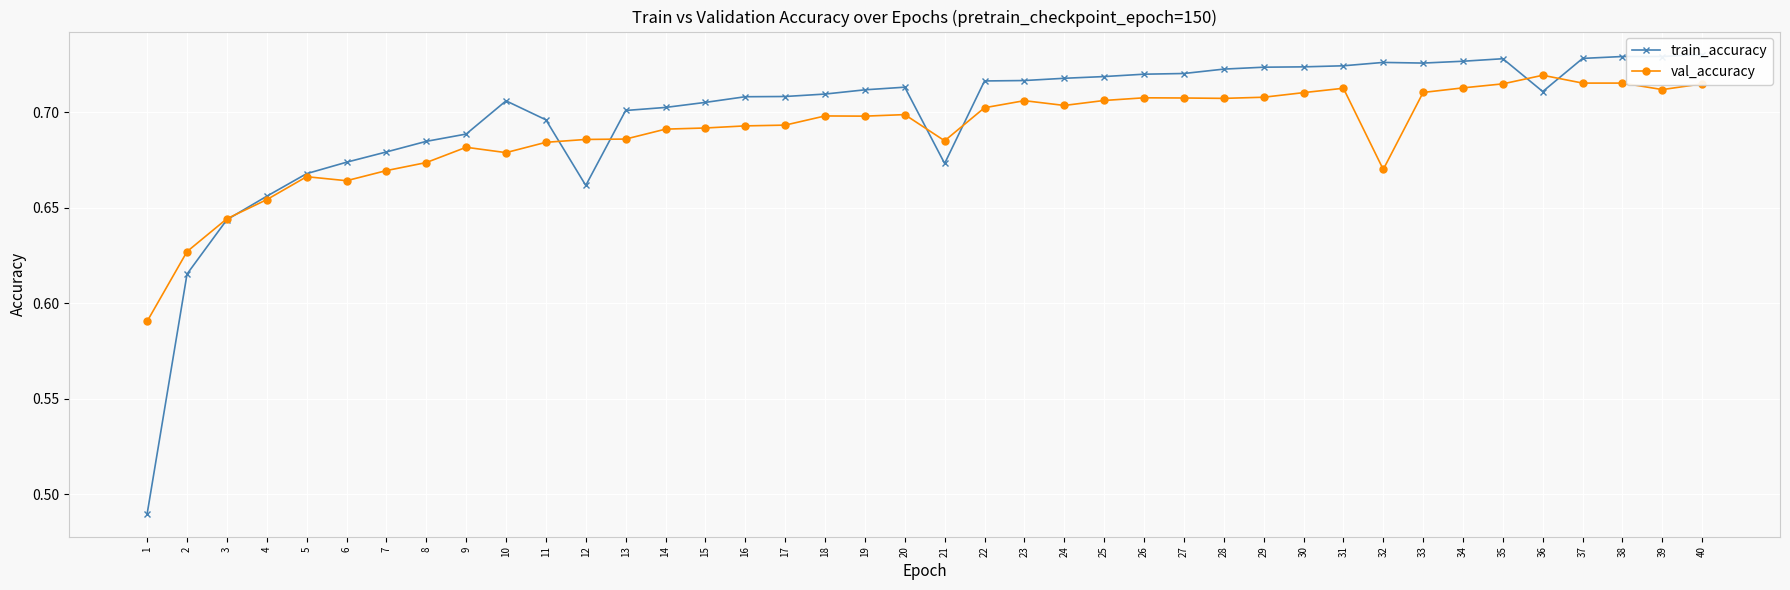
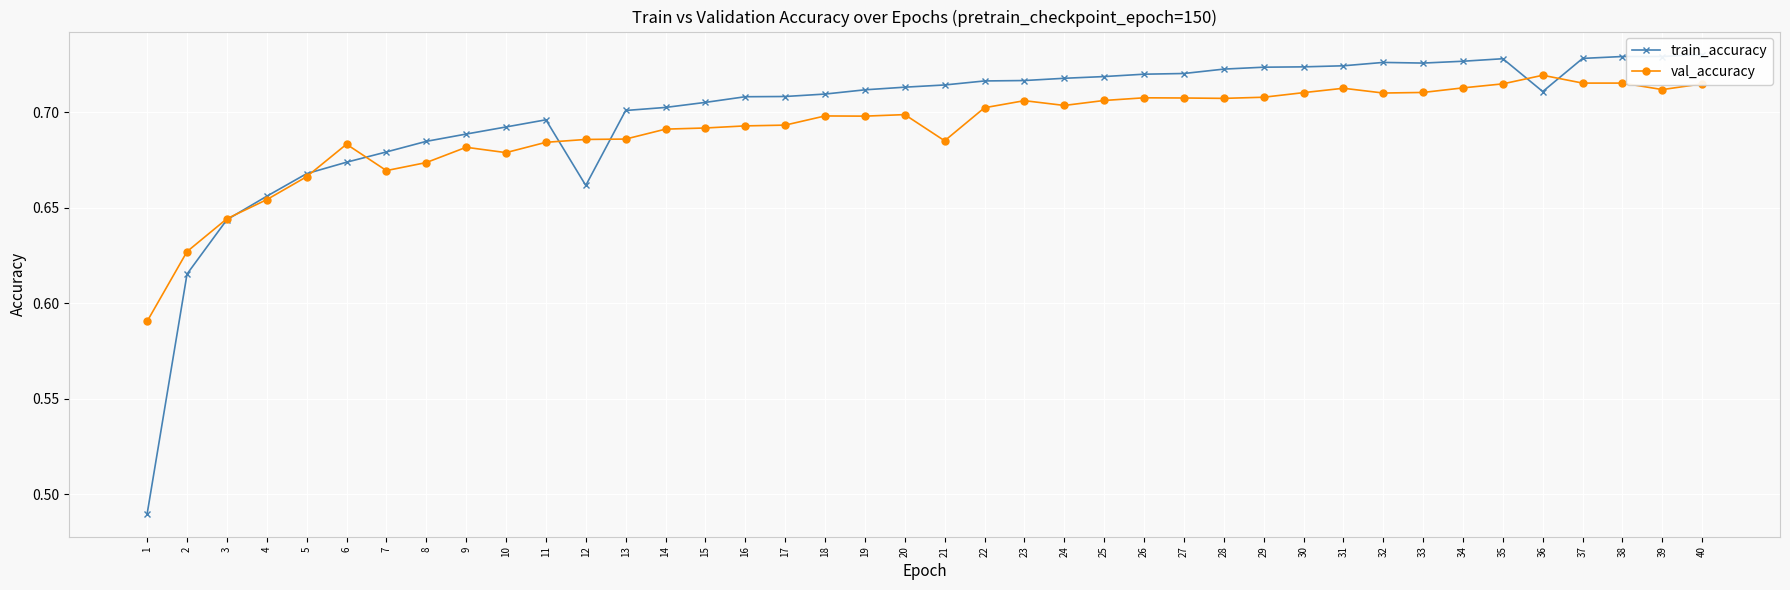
  {
    "train_accuracy": {
      "1": 0.490,
      "2": 0.615,
      "4": 0.656,
      "5": 0.668,
      "6": 0.674,
      "7": 0.679,
      "8": 0.685,
      "9": 0.689,
-     "10": 0.706,
+     "10": 0.692,
      "11": 0.696,
      "12": 0.662,
      "13": 0.701,
      "14": 0.702,
      "15": 0.705,
      "16": 0.708,
      "17": 0.708,
      "18": 0.709,
      "19": 0.712,
      "20": 0.713,
-     "21": 0.673,
+     "21": 0.714,
      "22": 0.716,
      "23": 0.717,
      "24": 0.718,
      "25": 0.719,
      "26": 0.720,
      "27": 0.720,
      "28": 0.723,
      "29": 0.724,
      "30": 0.724,
      "31": 0.724,
      "32": 0.726,
      "33": 0.726,
      "34": 0.727,
      "35": 0.728,
      "36": 0.711,
      "37": 0.728,
      "38": 0.729
    },
    "val_accuracy": {
      "1": 0.591,
      "2": 0.627,
      "4": 0.654,
      "5": 0.666,
-     "6": 0.664,
+     "6": 0.683,
      "7": 0.669,
      "8": 0.674,
      "9": 0.682,
      "10": 0.679,
      "11": 0.684,
      "12": 0.686,
      "13": 0.686,
      "14": 0.691,
      "15": 0.692,
      "16": 0.693,
      "17": 0.693,
      "18": 0.698,
      "19": 0.698,
      "20": 0.699,
      "21": 0.685,
      "22": 0.702,
      "23": 0.706,
      "24": 0.704,
      "25": 0.706,
      "26": 0.708,
      "27": 0.707,
      "28": 0.707,
      "29": 0.708,
      "30": 0.710,
      "31": 0.713,
-     "32": 0.67,
+     "32": 0.71,
      "33": 0.710,
      "34": 0.713,
      "35": 0.715,
      "36": 0.719,
      "37": 0.715,
      "38": 0.715,
      "39": 0.712
    }
  }
